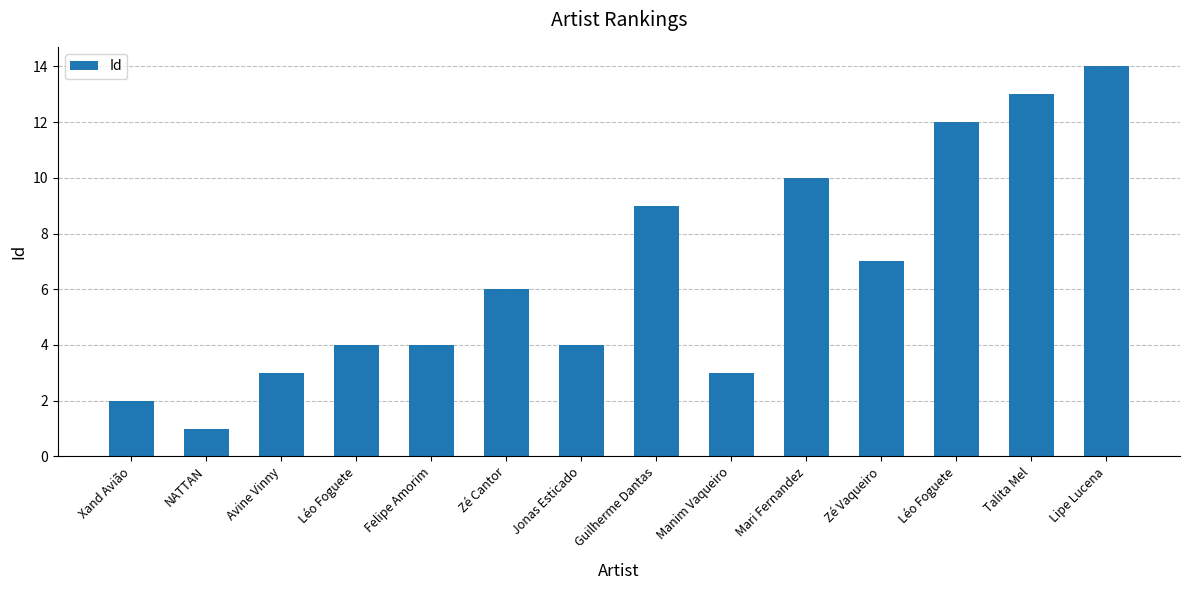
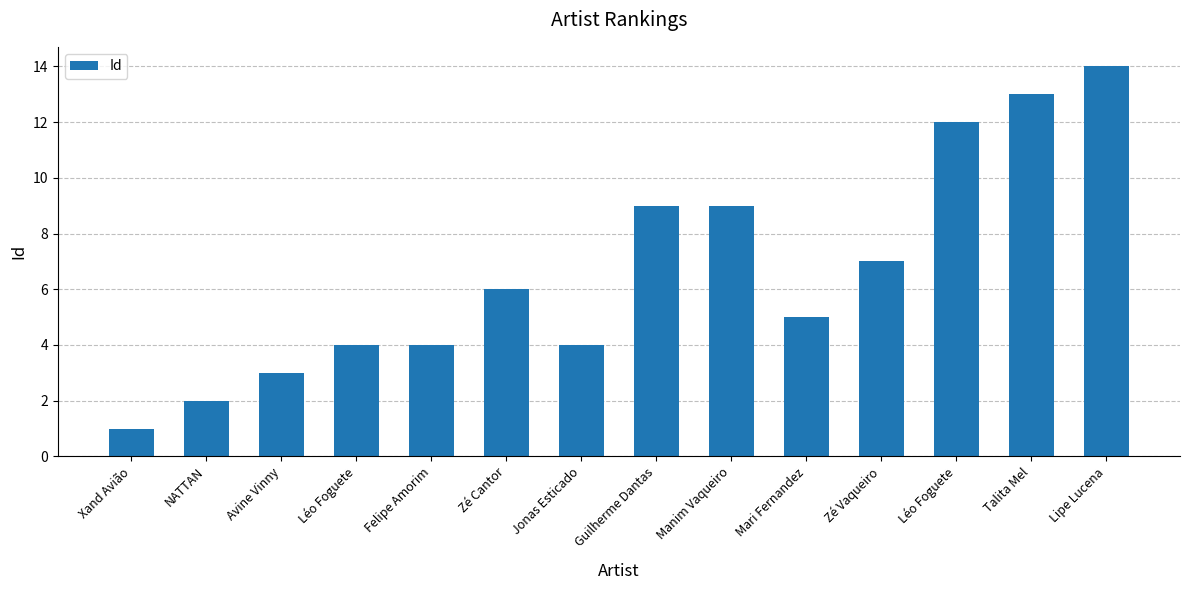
  {
-   "Xand Avião": 2,
-   "NATTAN": 1,
+   "Xand Avião": 1,
+   "NATTAN": 2,
    "Avine Vinny": 3,
    "Felipe Amorim": 4,
    "Zé Cantor": 6,
    "Jonas Esticado": 4,
    "Guilherme Dantas": 9,
-   "Manim Vaqueiro": 3,
-   "Mari Fernandez": 10,
+   "Manim Vaqueiro": 9,
+   "Mari Fernandez": 5,
    "Zé Vaqueiro": 7,
    "Talita Mel": 13,
    "Lipe Lucena": 14
  }
